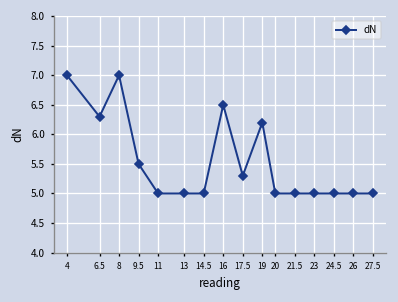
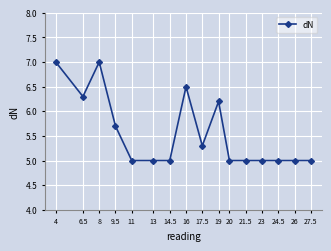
  {
    "4": 7.0,
    "6.5": 6.3,
    "8": 7.0,
-   "9.5": 5.5,
+   "9.5": 5.7,
    "11": 5.0,
    "13": 5.0,
    "14.5": 5.0,
    "16": 6.5,
    "17.5": 5.3,
    "19": 6.2,
    "20": 5.0,
    "21.5": 5.0,
    "23": 5.0,
    "24.5": 5.0,
    "26": 5.0,
    "27.5": 5.0
  }
